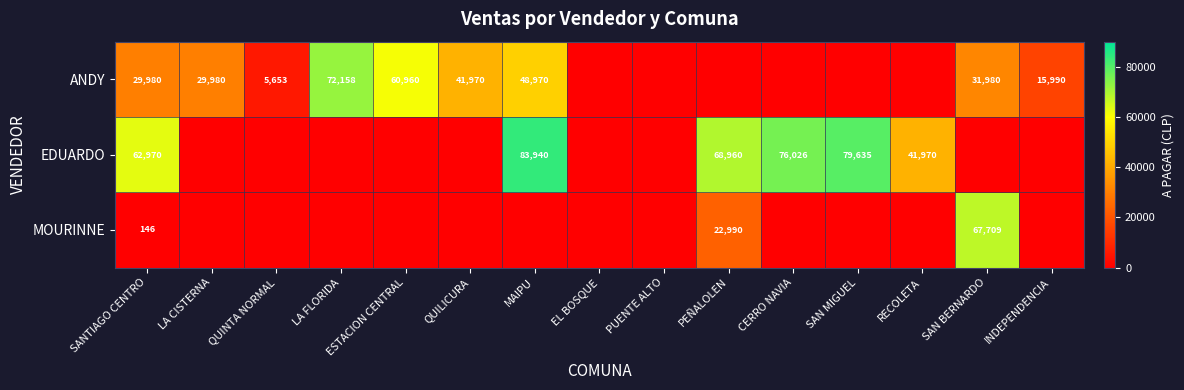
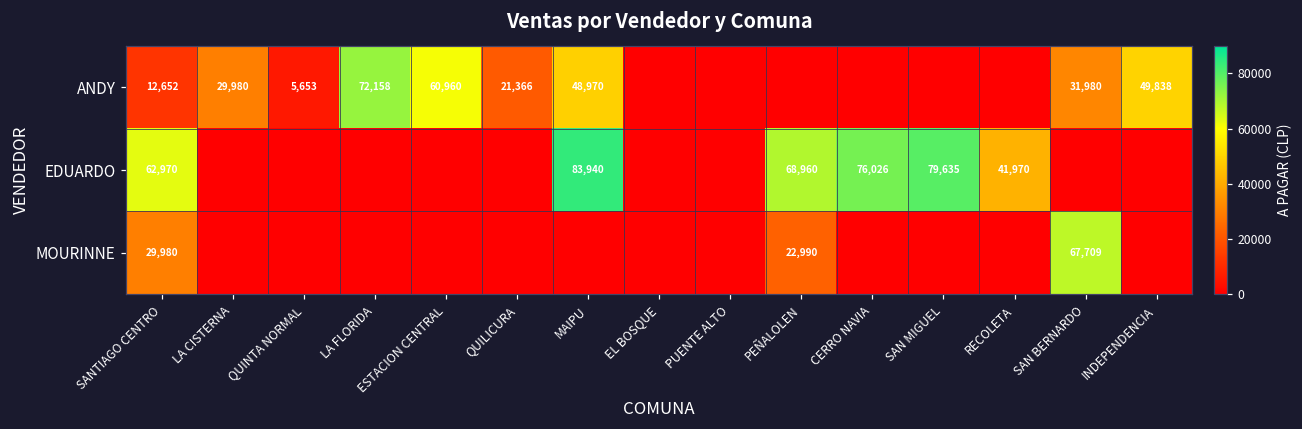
  {
    "ANDY": {
-     "SANTIAGO CENTRO": "29,980",
+     "SANTIAGO CENTRO": "12,652",
      "LA CISTERNA": "29,980",
      "QUINTA NORMAL": "5,653",
      "LA FLORIDA": "72,158",
      "ESTACION CENTRAL": "60,960",
-     "QUILICURA": "41,970",
+     "QUILICURA": "21,366",
      "MAIPU": "48,970",
      "SAN BERNARDO": "31,980",
-     "INDEPENDENCIA": "15,990"
+     "INDEPENDENCIA": "49,838"
    },
    "EDUARDO": {
      "SANTIAGO CENTRO": "62,970",
      "MAIPU": "83,940",
      "PEÑALOLEN": "68,960",
      "CERRO NAVIA": "76,026",
      "SAN MIGUEL": "79,635",
      "RECOLETA": "41,970"
    },
    "MOURINNE": {
-     "SANTIAGO CENTRO": "146",
+     "SANTIAGO CENTRO": "29,980",
      "PEÑALOLEN": "22,990",
      "SAN BERNARDO": "67,709"
    }
  }
